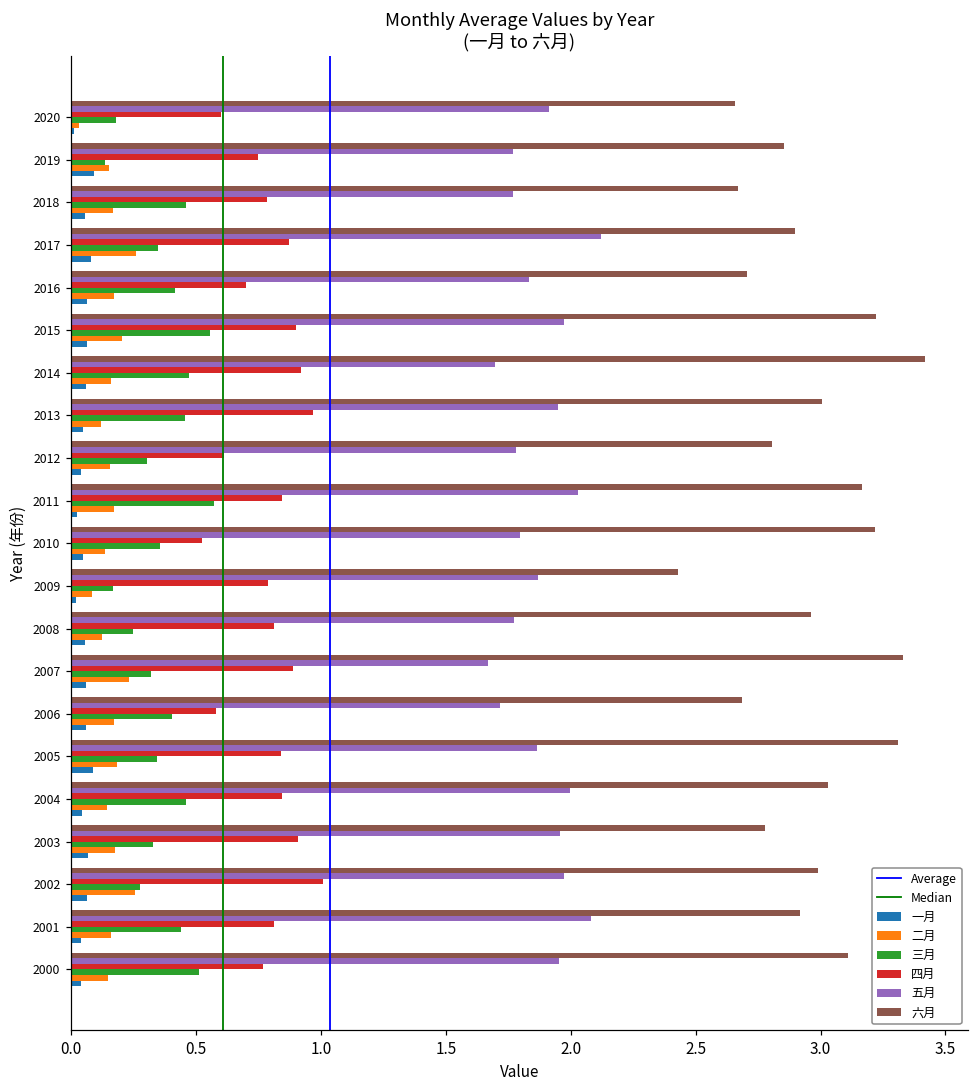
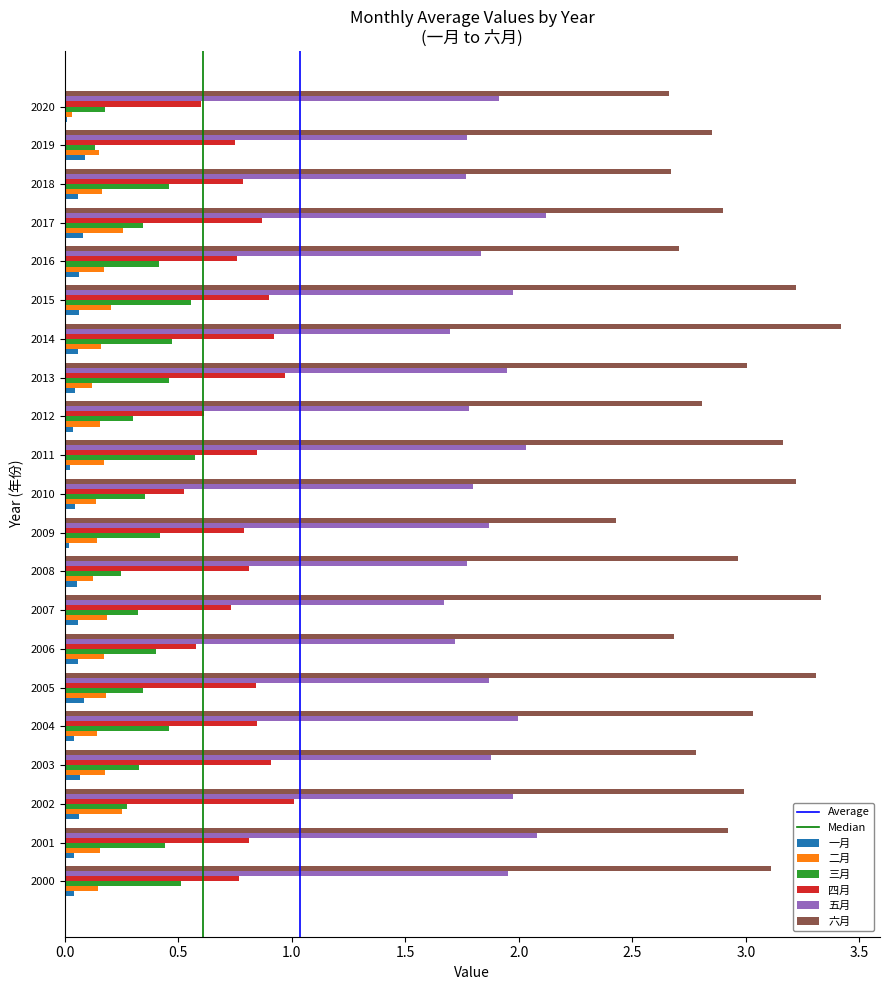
  {
    "一月": {
      "2020": 0.01,
      "2019": 0.09,
      "2018": 0.06,
      "2017": 0.08,
      "2016": 0.06,
      "2015": 0.06,
      "2014": 0.06,
      "2013": 0.05,
      "2012": 0.04,
      "2011": 0.03,
      "2010": 0.05,
      "2009": 0.02,
      "2008": 0.05,
      "2007": 0.06,
      "2006": 0.06,
      "2005": 0.09,
      "2004": 0.04,
      "2003": 0.07,
      "2002": 0.06,
      "2001": 0.04,
      "2000": 0.04
    },
    "二月": {
      "2020": 0.03,
      "2019": 0.15,
      "2018": 0.17,
      "2017": 0.26,
      "2016": 0.17,
      "2015": 0.20,
      "2014": 0.16,
      "2013": 0.12,
      "2012": 0.16,
      "2011": 0.17,
      "2010": 0.14,
-     "2009": 0.08,
+     "2009": 0.14,
      "2008": 0.12,
-     "2007": 0.23,
+     "2007": 0.19,
      "2006": 0.17,
      "2005": 0.18,
      "2004": 0.14,
      "2003": 0.18,
      "2002": 0.25,
      "2001": 0.16,
      "2000": 0.15
    },
    "三月": {
      "2020": 0.18,
      "2019": 0.13,
      "2018": 0.46,
      "2017": 0.35,
      "2016": 0.42,
      "2015": 0.56,
      "2014": 0.47,
      "2013": 0.46,
      "2012": 0.30,
      "2011": 0.57,
      "2010": 0.36,
-     "2009": 0.17,
+     "2009": 0.42,
      "2008": 0.25,
      "2007": 0.32,
      "2006": 0.40,
      "2005": 0.35,
      "2004": 0.46,
      "2003": 0.33,
      "2002": 0.28,
      "2001": 0.44,
      "2000": 0.51
    },
    "四月": {
      "2020": 0.60,
      "2019": 0.75,
      "2018": 0.78,
      "2017": 0.87,
-     "2016": 0.70,
+     "2016": 0.76,
      "2015": 0.90,
      "2014": 0.92,
      "2013": 0.97,
      "2012": 0.61,
      "2011": 0.85,
      "2010": 0.52,
      "2009": 0.79,
      "2008": 0.81,
-     "2007": 0.89,
+     "2007": 0.73,
      "2006": 0.58,
      "2005": 0.84,
      "2004": 0.85,
      "2003": 0.91,
      "2002": 1.01,
      "2001": 0.81,
      "2000": 0.77
    },
    "五月": {
      "2020": 1.91,
      "2019": 1.77,
      "2018": 1.77,
      "2017": 2.12,
      "2016": 1.83,
      "2015": 1.97,
      "2014": 1.70,
      "2013": 1.95,
      "2012": 1.78,
      "2011": 2.03,
      "2010": 1.80,
      "2009": 1.87,
      "2008": 1.77,
      "2007": 1.67,
      "2006": 1.72,
      "2005": 1.87,
      "2004": 2.00,
-     "2003": 1.96,
+     "2003": 1.88,
      "2002": 1.97,
      "2001": 2.08,
      "2000": 1.95
    },
    "六月": {
      "2020": 2.66,
      "2019": 2.85,
      "2018": 2.67,
      "2017": 2.90,
      "2016": 2.70,
      "2015": 3.22,
      "2014": 3.42,
      "2013": 3.01,
      "2012": 2.81,
      "2011": 3.16,
      "2010": 3.22,
      "2009": 2.43,
      "2008": 2.96,
      "2007": 3.33,
      "2006": 2.68,
      "2005": 3.31,
      "2004": 3.03,
      "2003": 2.78,
      "2002": 2.99,
      "2001": 2.92,
      "2000": 3.11
    }
  }
